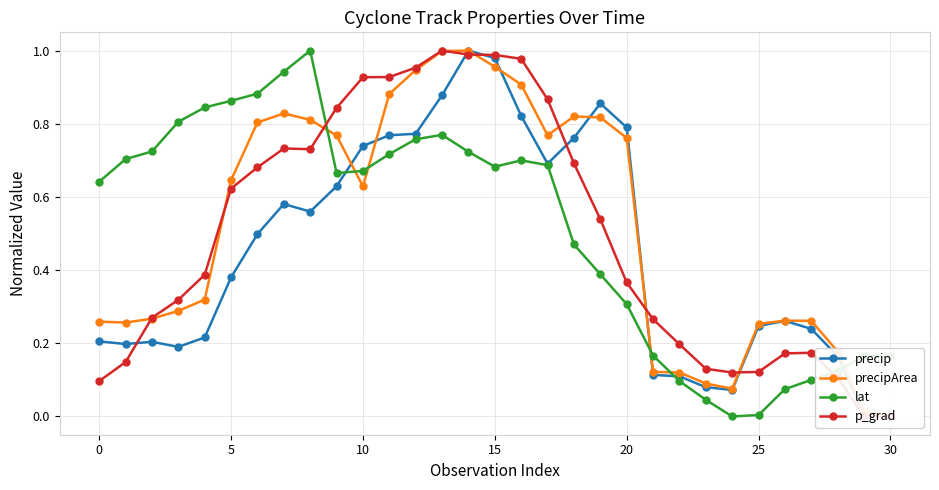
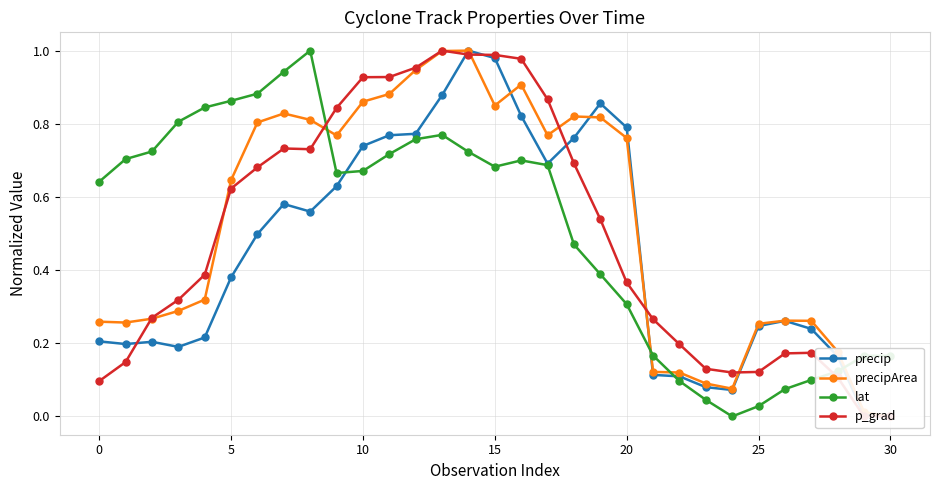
  {
    "precip": {
      "0": 0.21,
      "5": 0.38,
      "10": 0.74,
      "15": 0.98,
      "20": 0.79
    },
    "precipArea": {
      "0": 0.26,
      "5": 0.65,
-     "10": 0.63,
-     "15": 0.96,
+     "10": 0.86,
+     "15": 0.85,
      "20": 0.76
    },
    "lat": {
      "0": 0.64,
      "5": 0.86,
      "10": 0.67,
      "15": 0.68,
      "20": 0.31,
-     "25": 0.00
+     "25": 0.03
    },
    "p_grad": {
      "0": 0.10,
      "5": 0.62,
      "10": 0.93,
      "15": 0.99,
      "20": 0.37,
      "25": 0.12
    }
  }
